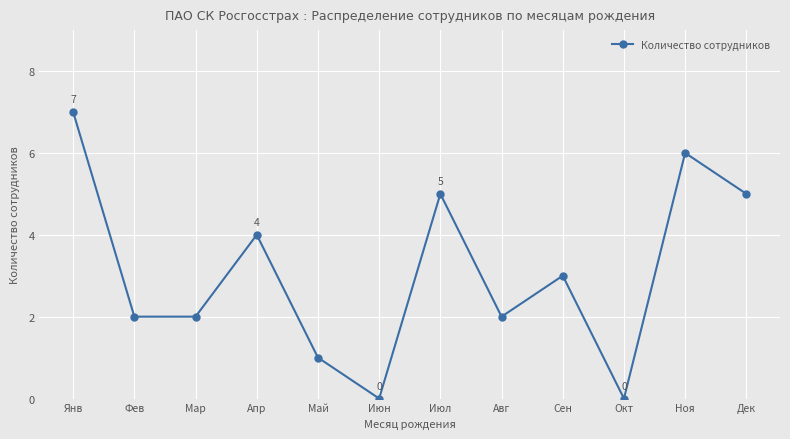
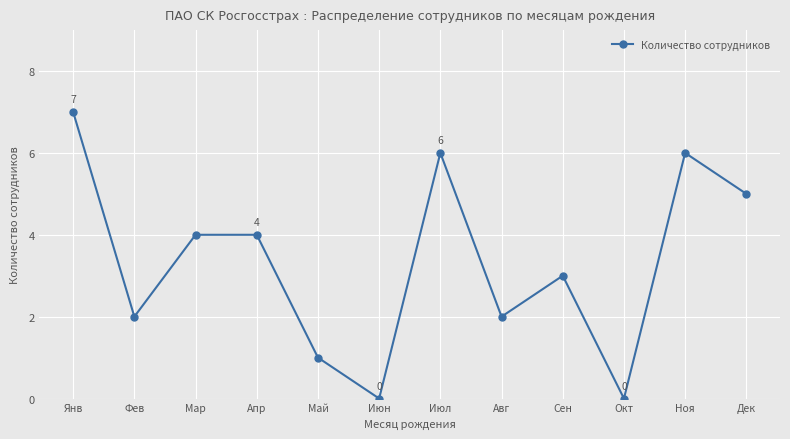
  {
    "Янв": 7,
-   "Мар": 2,
+   "Мар": 4,
    "Апр": 4,
    "Июн": 0,
-   "Июл": 5,
+   "Июл": 6,
    "Окт": 0
  }
